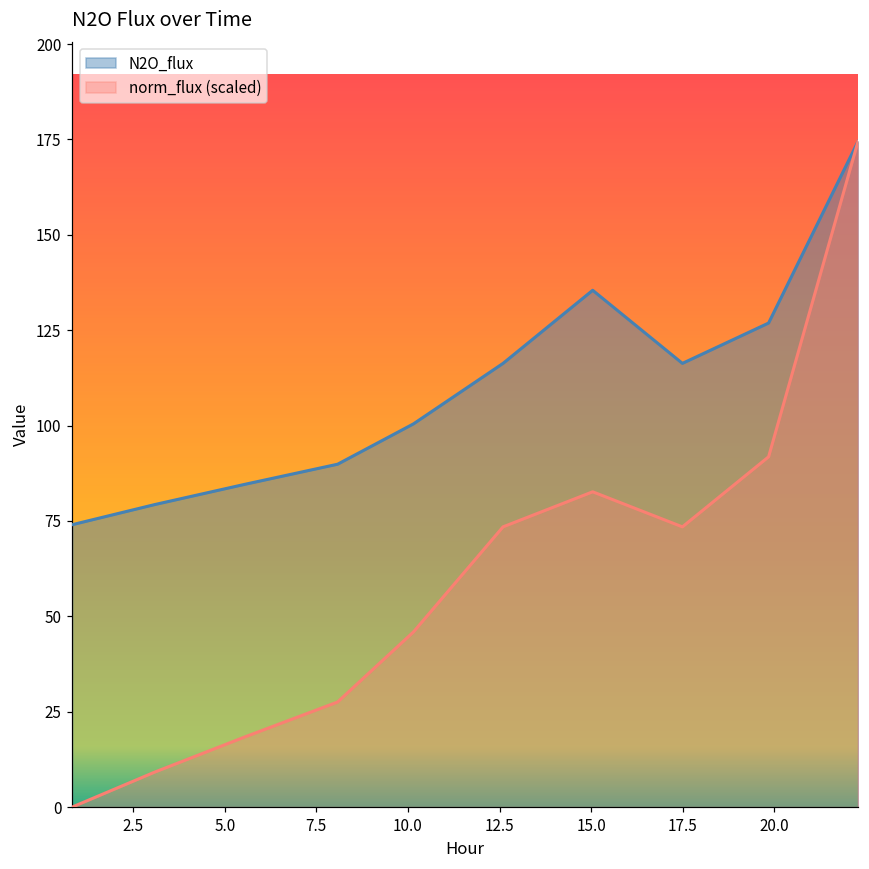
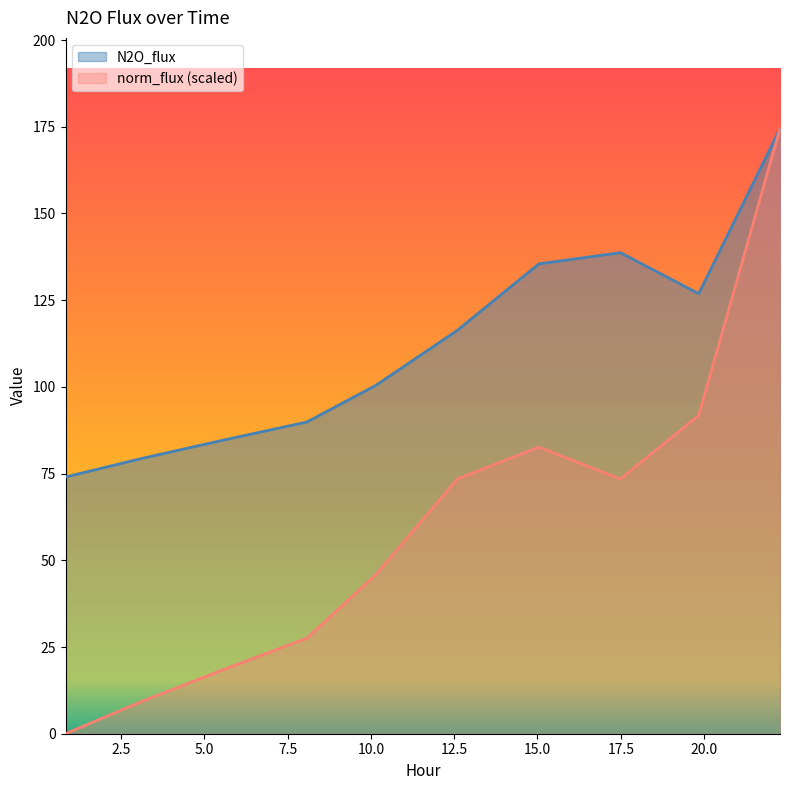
  {
    "N2O_flux": {
      "15.0": 135,
-     "17.5": 116
+     "17.5": 139
    },
    "norm_flux (scaled)": {
      "15.0": 83,
      "17.5": 73
    }
  }
